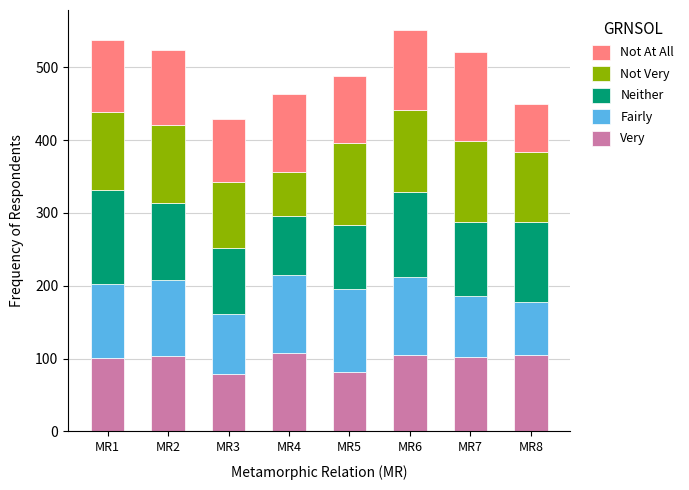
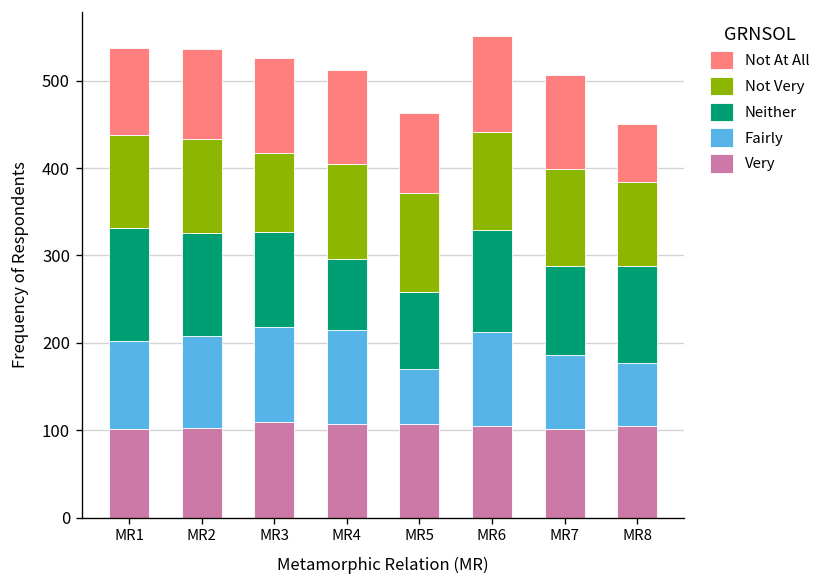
  {
    "Very": {
      "MR1": 100,
      "MR2": 100,
-     "MR3": 80,
+     "MR3": 110,
      "MR4": 110,
-     "MR5": 80,
+     "MR5": 110,
      "MR6": 110,
      "MR7": 100,
      "MR8": 110
    },
    "Fairly": {
      "MR1": 100,
      "MR2": 110,
-     "MR3": 80,
+     "MR3": 110,
      "MR4": 110,
-     "MR5": 110,
+     "MR5": 60,
      "MR6": 110,
      "MR7": 80,
      "MR8": 70
    },
    "Neither": {
      "MR1": 130,
-     "MR2": 110,
-     "MR3": 90,
+     "MR2": 120,
+     "MR3": 110,
      "MR4": 80,
      "MR5": 90,
      "MR6": 120,
      "MR7": 100,
      "MR8": 110
    },
    "Not Very": {
      "MR1": 110,
      "MR2": 110,
      "MR3": 90,
-     "MR4": 60,
+     "MR4": 110,
      "MR5": 110,
      "MR6": 110,
      "MR7": 110,
      "MR8": 100
    },
    "Not At All": {
      "MR1": 100,
      "MR2": 100,
-     "MR3": 90,
+     "MR3": 110,
      "MR4": 110,
      "MR5": 90,
      "MR6": 110,
-     "MR7": 120,
+     "MR7": 110,
      "MR8": 70
    }
  }
